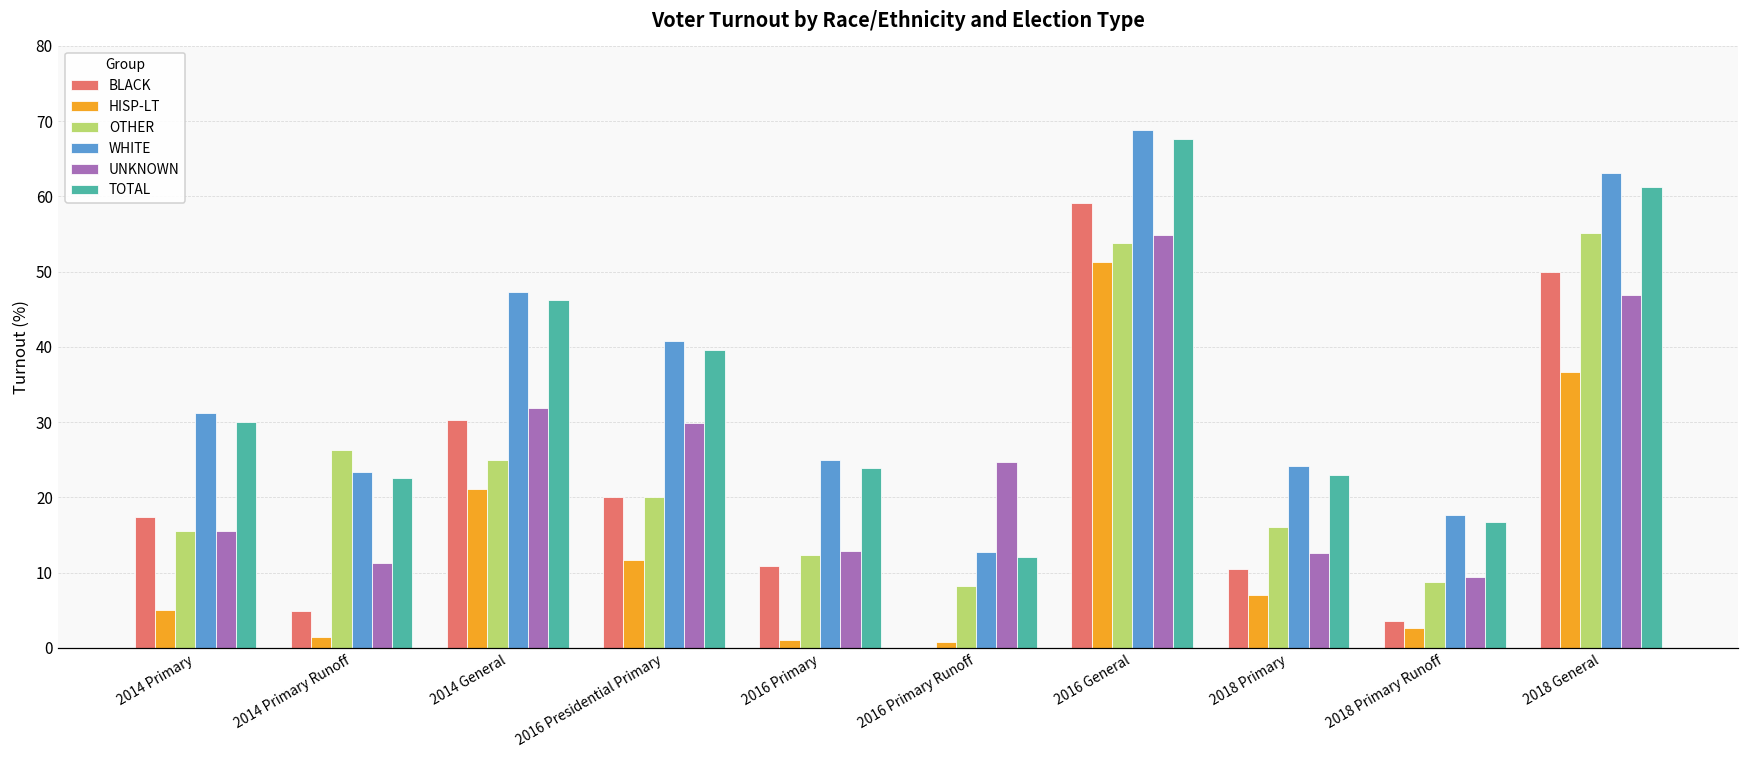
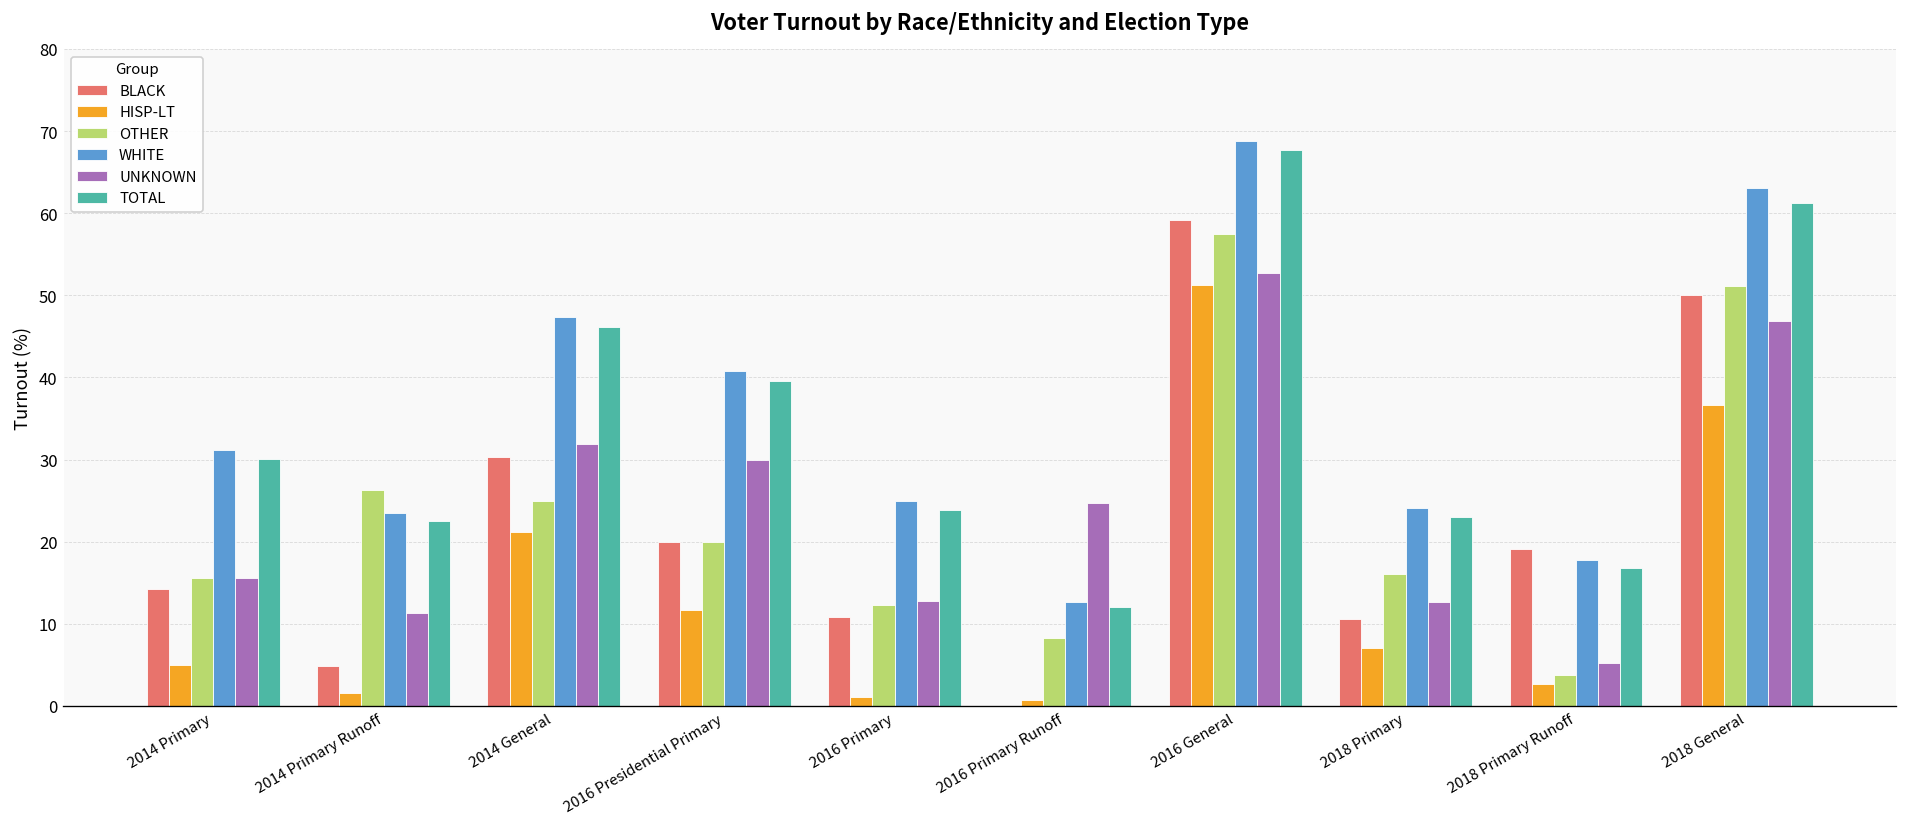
  {
    "BLACK": {
-     "2014 Primary": 17,
+     "2014 Primary": 14,
      "2014 Primary Runoff": 5,
      "2014 General": 30,
      "2016 Presidential Primary": 20,
      "2016 Primary": 11,
      "2016 Primary Runoff": 0,
      "2016 General": 59,
      "2018 Primary": 11,
-     "2018 Primary Runoff": 4,
+     "2018 Primary Runoff": 19,
      "2018 General": 50
    },
    "HISP-LT": {
      "2014 Primary": 5,
      "2014 Primary Runoff": 2,
      "2014 General": 21,
      "2016 Presidential Primary": 12,
      "2016 Primary": 1,
      "2016 Primary Runoff": 1,
      "2016 General": 51,
      "2018 Primary": 7,
      "2018 Primary Runoff": 3,
      "2018 General": 37
    },
    "OTHER": {
      "2014 Primary": 16,
      "2014 Primary Runoff": 26,
      "2014 General": 25,
      "2016 Presidential Primary": 20,
      "2016 Primary": 12,
      "2016 Primary Runoff": 8,
-     "2016 General": 54,
+     "2016 General": 58,
      "2018 Primary": 16,
-     "2018 Primary Runoff": 9,
-     "2018 General": 55
+     "2018 Primary Runoff": 4,
+     "2018 General": 51
    },
    "UNKNOWN": {
      "2014 Primary": 16,
      "2014 Primary Runoff": 11,
      "2014 General": 32,
      "2016 Presidential Primary": 30,
      "2016 Primary": 13,
      "2016 Primary Runoff": 25,
-     "2016 General": 55,
+     "2016 General": 53,
      "2018 Primary": 13,
-     "2018 Primary Runoff": 9,
+     "2018 Primary Runoff": 5,
      "2018 General": 47
    }
  }
